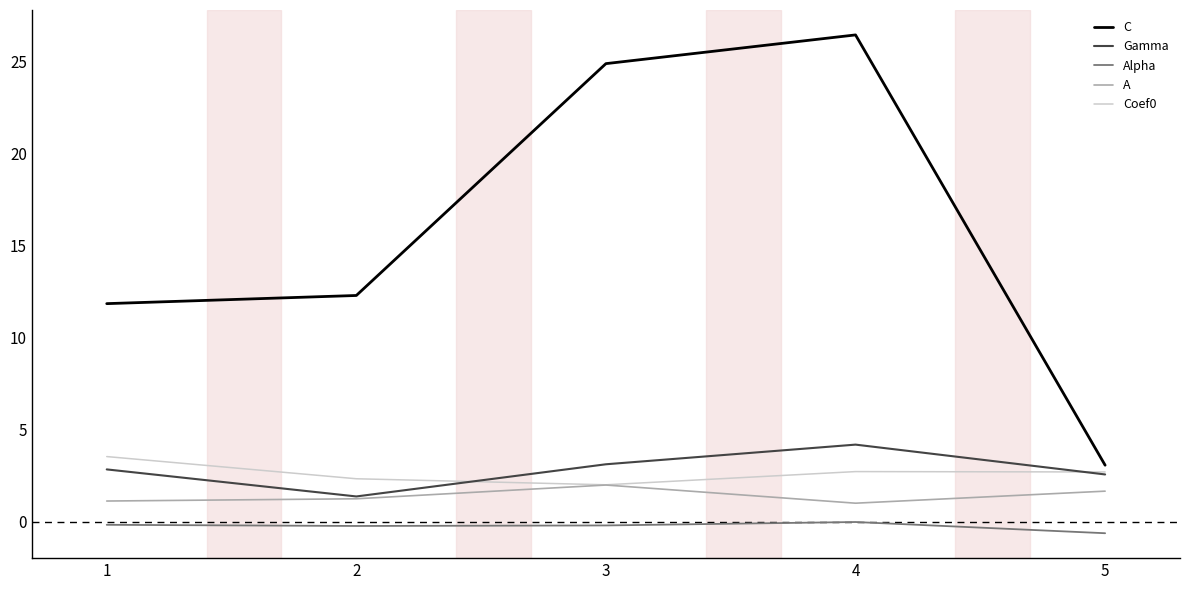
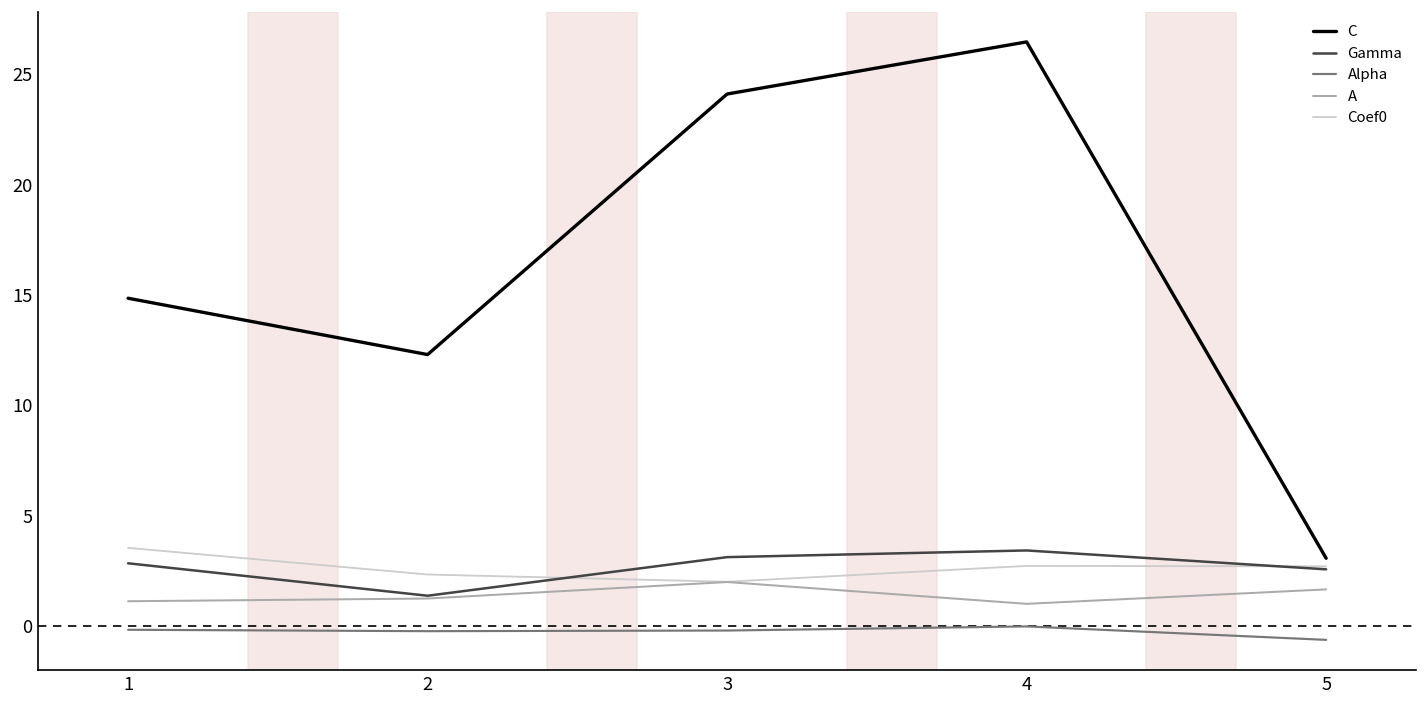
  {
    "C": {
-     "1": 11.9,
+     "1": 14.9,
      "2": 12.3,
-     "3": 24.9,
+     "3": 24.1,
      "4": 26.5,
      "5": 3.1
    },
    "Gamma": {
      "1": 2.8,
      "3": 3.1,
-     "4": 4.2
+     "4": 3.4
    },
    "Alpha": {
      "1": -0.2,
      "2": -0.2,
      "3": -0.2,
      "4": 0.0,
      "5": -0.6
    }
  }
